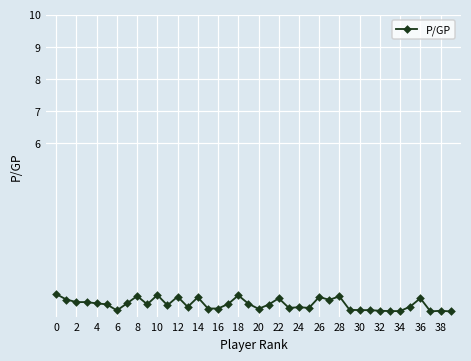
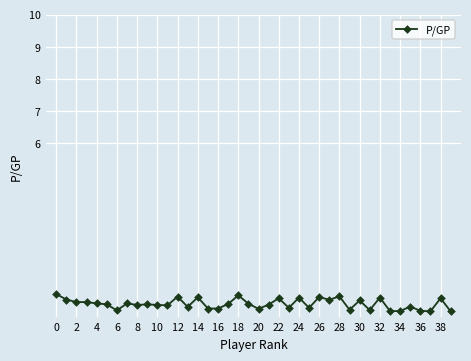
  {
    "0": 1.3,
    "2": 1.1,
    "4": 1.0,
    "6": 0.8,
-   "8": 1.2,
-   "10": 1.3,
+   "8": 1.0,
+   "10": 1.0,
    "12": 1.2,
    "14": 1.2,
    "16": 0.9,
    "18": 1.3,
    "20": 0.8,
    "22": 1.2,
-   "24": 0.9,
+   "24": 1.2,
    "26": 1.2,
    "28": 1.2,
-   "30": 0.8,
-   "32": 0.8,
+   "30": 1.1,
+   "32": 1.2,
    "34": 0.8,
-   "36": 1.2,
-   "38": 0.8
+   "36": 0.8,
+   "38": 1.2
  }
